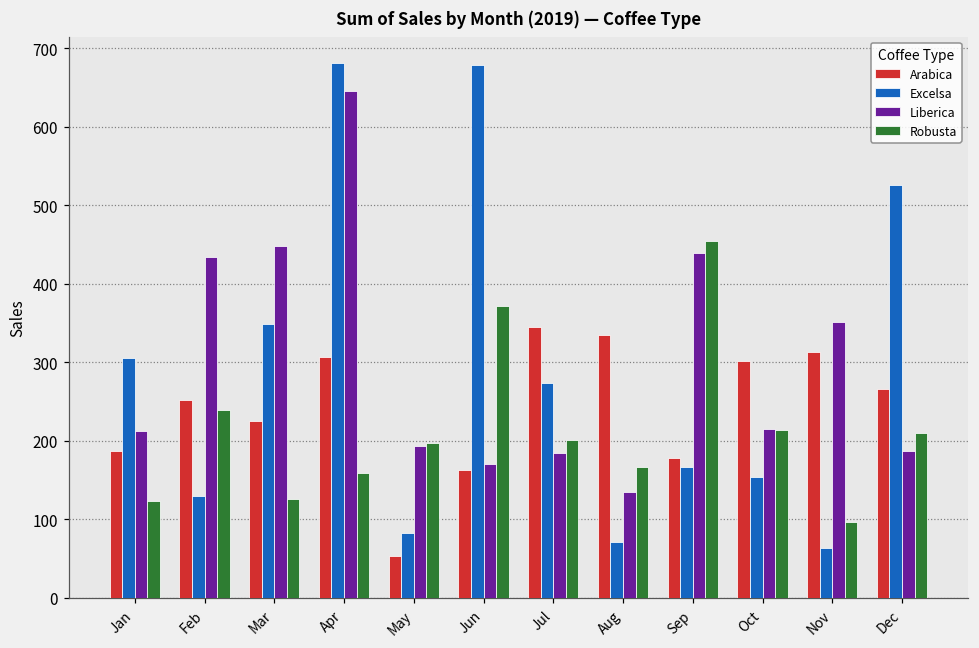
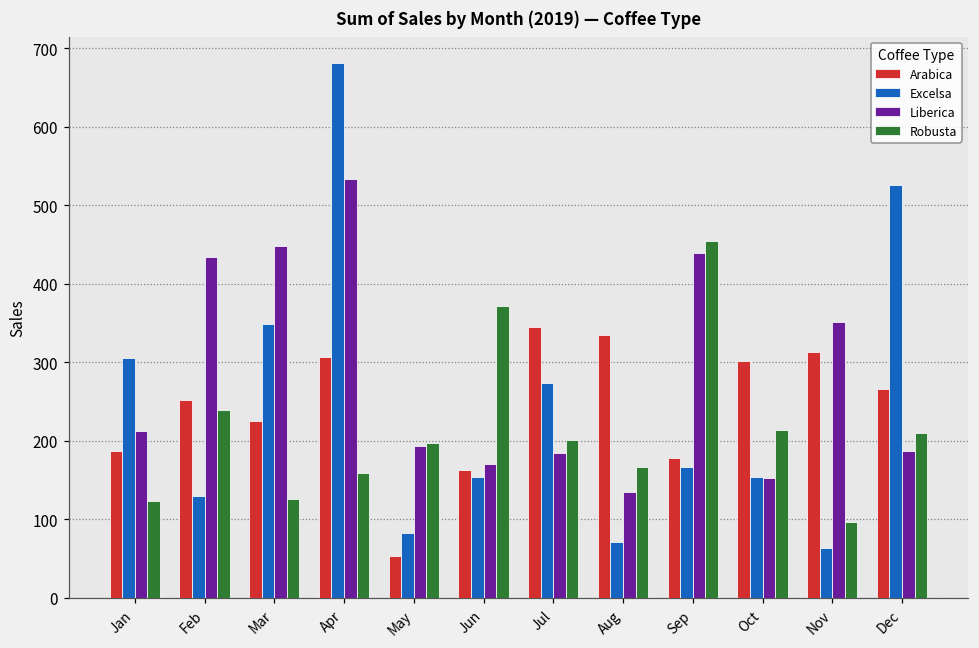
  {
    "Arabica": {
      "Jan": 190,
      "Feb": 250,
      "Mar": 220,
      "Apr": 310,
      "May": 50,
      "Jun": 160,
      "Jul": 350,
      "Aug": 330,
      "Sep": 180,
      "Oct": 300,
      "Nov": 310,
      "Dec": 270
    },
    "Excelsa": {
      "Jan": 310,
      "Feb": 130,
      "Mar": 350,
      "Apr": 680,
      "May": 80,
-     "Jun": 680,
+     "Jun": 150,
      "Jul": 270,
      "Aug": 70,
      "Sep": 170,
      "Oct": 150,
      "Nov": 60,
      "Dec": 530
    },
    "Liberica": {
      "Jan": 210,
      "Feb": 430,
      "Mar": 450,
-     "Apr": 650,
+     "Apr": 530,
      "May": 190,
      "Jun": 170,
      "Jul": 180,
      "Aug": 130,
      "Sep": 440,
-     "Oct": 220,
+     "Oct": 150,
      "Nov": 350,
      "Dec": 190
    },
    "Robusta": {
      "Jan": 120,
      "Feb": 240,
      "Mar": 130,
      "Apr": 160,
      "May": 200,
      "Jun": 370,
      "Jul": 200,
      "Aug": 170,
      "Sep": 450,
      "Oct": 210,
      "Nov": 100,
      "Dec": 210
    }
  }
